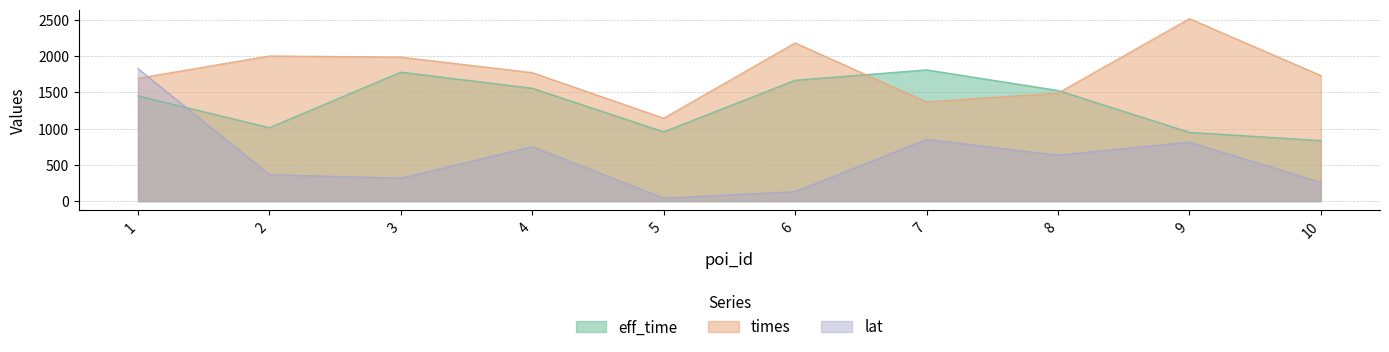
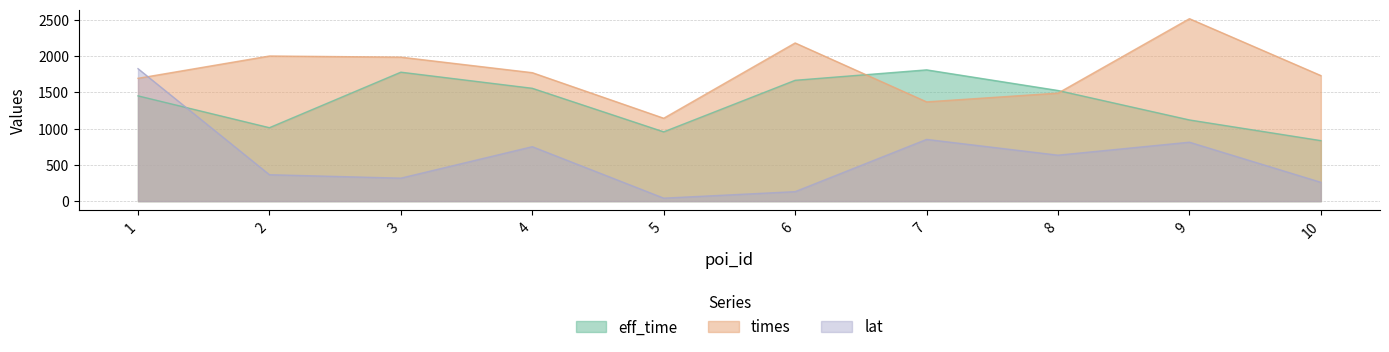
  {
    "eff_time": {
      "1": 1500,
      "2": 1000,
      "3": 1800,
      "4": 1600,
      "5": 1000,
      "6": 1700,
      "7": 1800,
      "8": 1500,
-     "9": 1000,
+     "9": 1100,
      "10": 800
    },
    "times": {
      "1": 1700,
      "2": 2000,
      "3": 2000,
      "4": 1800,
      "5": 1100,
      "6": 2200,
      "7": 1400,
      "8": 1500,
      "9": 2500,
      "10": 1700
    },
    "lat": {
      "1": 1800,
      "2": 400,
      "3": 300,
      "4": 800,
      "5": 0,
      "6": 100,
      "7": 900,
      "8": 600,
      "9": 800,
      "10": 300
    }
  }
